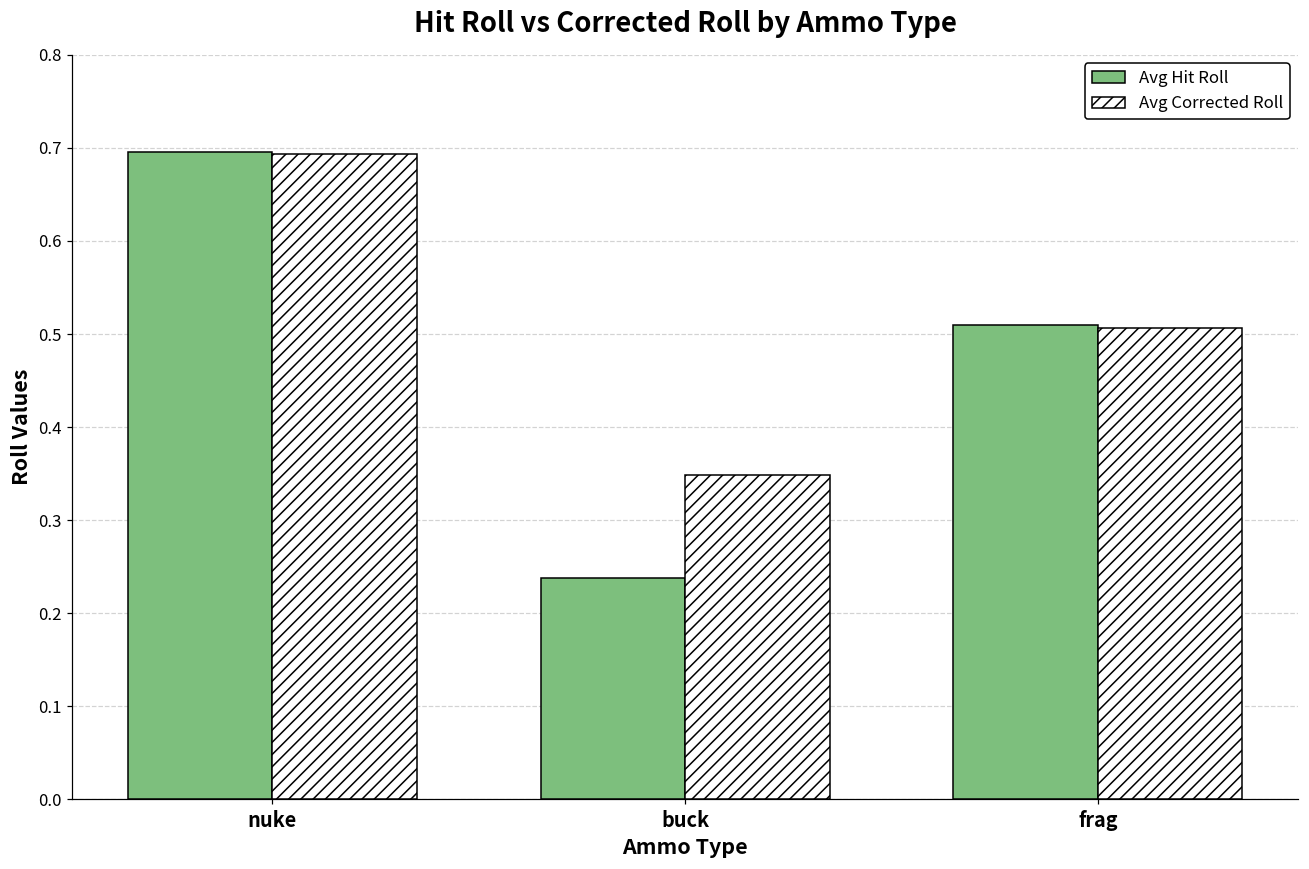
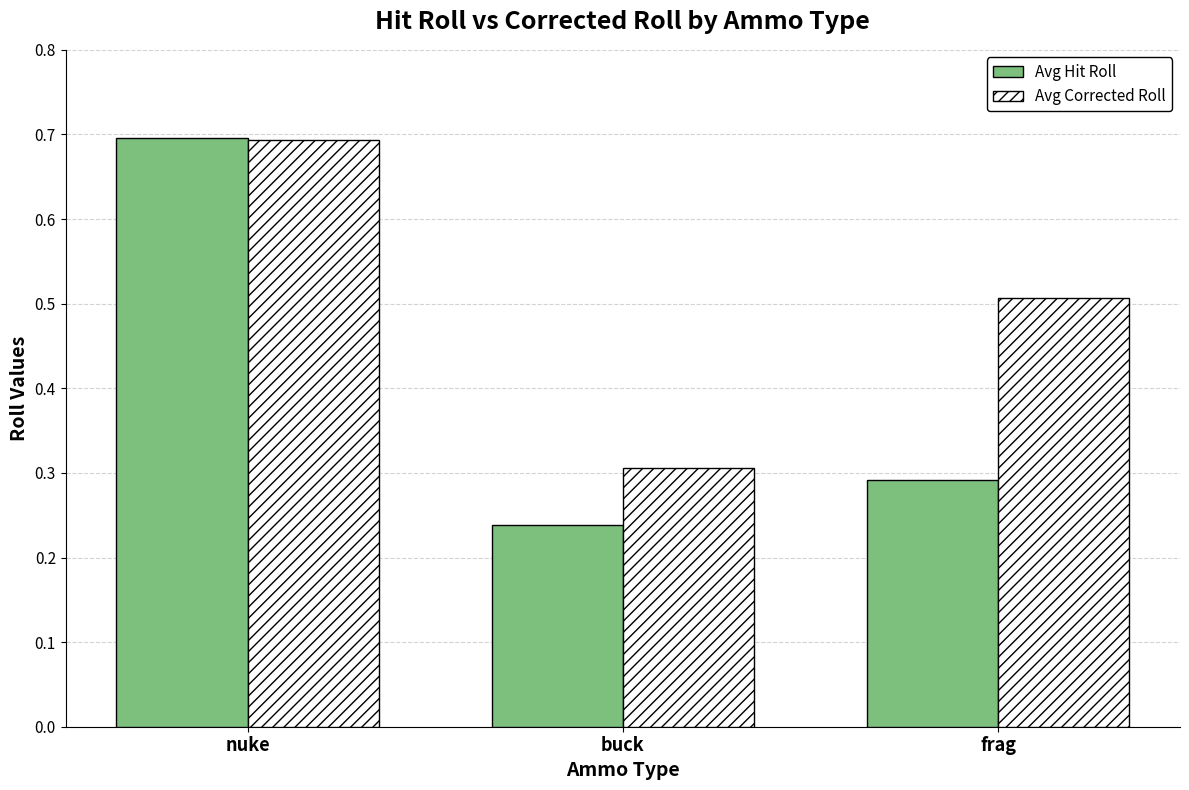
  {
    "Avg Hit Roll": {
      "nuke": 0.70,
      "buck": 0.24,
-     "frag": 0.51
+     "frag": 0.29
    },
    "Avg Corrected Roll": {
      "nuke": 0.69,
-     "buck": 0.35,
+     "buck": 0.31,
      "frag": 0.51
    }
  }
